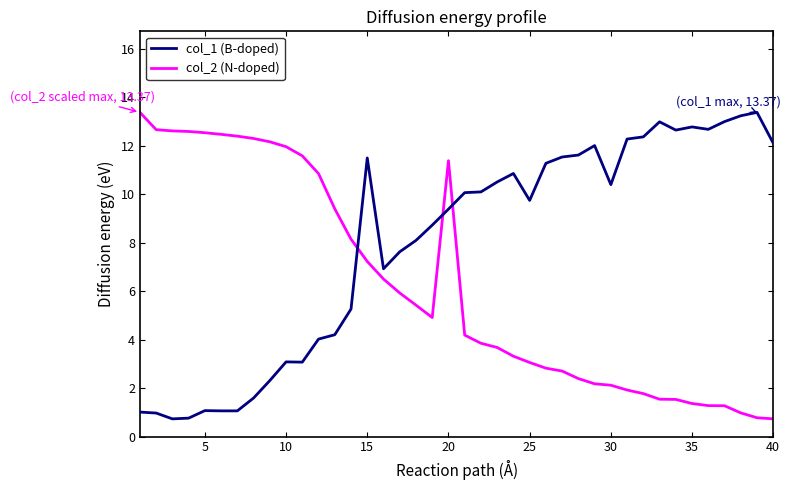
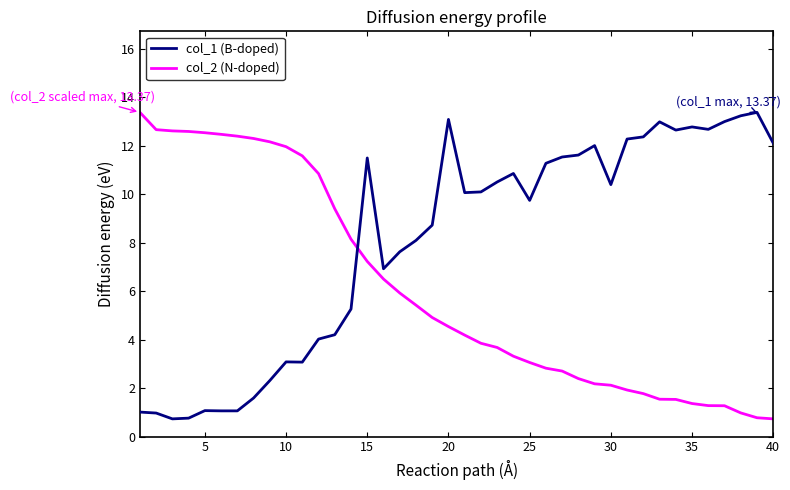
  {
    "col_1 (B-doped)": {
      "5": 1.1,
      "10": 3.1,
      "15": 11.5,
-     "20": 9.4,
+     "20": 13.1,
      "25": 9.7,
      "30": 10.4,
      "35": 12.8,
      "40": 12.1
    },
    "col_2 (N-doped)": {
      "5": 12.5,
      "10": 12.0,
      "15": 7.2,
-     "20": 11.4,
+     "20": 4.5,
      "25": 3.1,
      "30": 2.1,
      "35": 1.4,
      "40": 0.7
    }
  }
